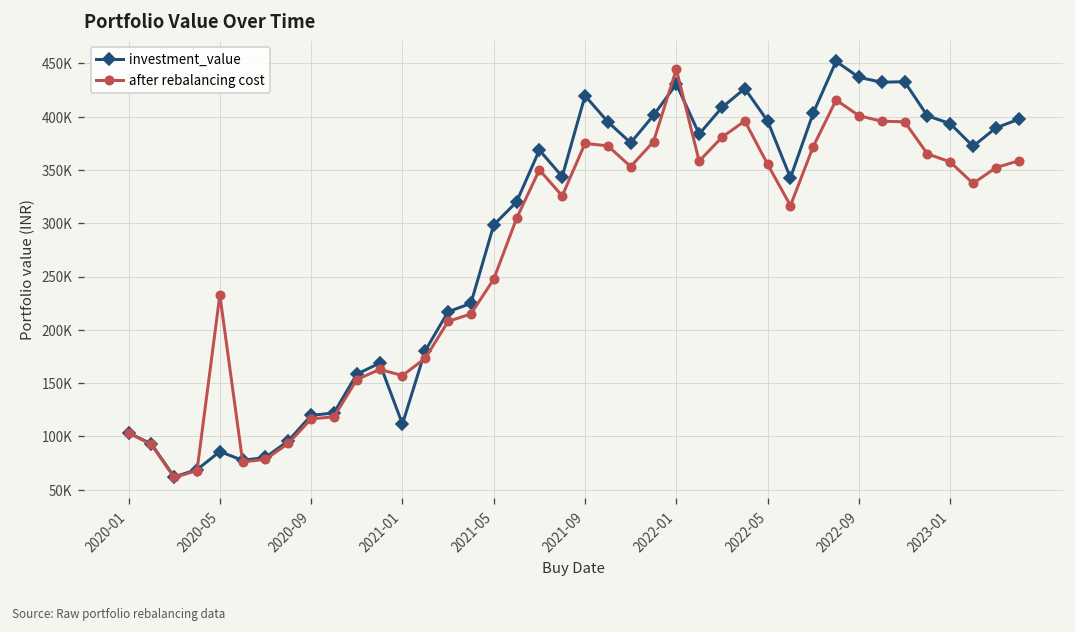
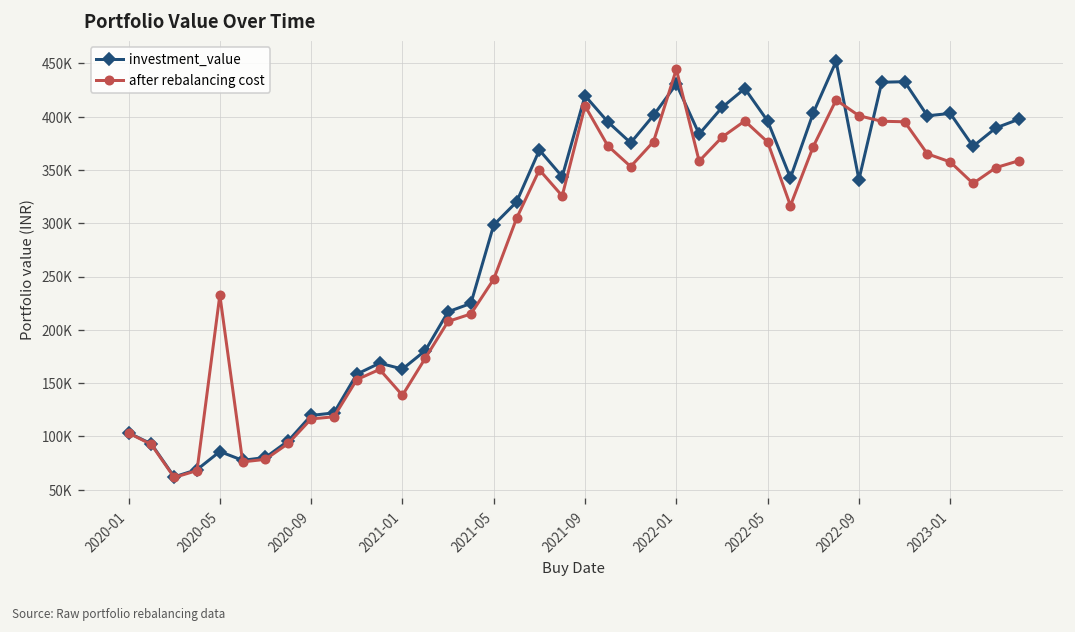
  {
    "investment_value": {
      "2020-05": 90000,
      "2020-09": 120000,
-     "2021-01": 110000,
+     "2021-01": 160000,
      "2021-05": 300000,
      "2021-09": 420000,
      "2022-01": 430000,
      "2022-05": 400000,
-     "2022-09": 440000,
-     "2023-01": 390000
+     "2022-09": 340000,
+     "2023-01": 400000
    },
    "after rebalancing cost": {
      "2020-05": 230000,
      "2020-09": 120000,
-     "2021-01": 160000,
+     "2021-01": 140000,
      "2021-05": 250000,
-     "2021-09": 370000,
+     "2021-09": 410000,
      "2022-01": 440000,
-     "2022-05": 360000,
+     "2022-05": 380000,
      "2022-09": 400000,
      "2023-01": 360000
    }
  }
